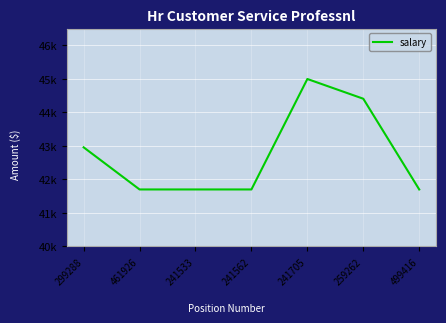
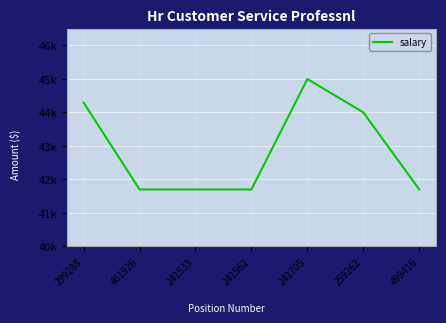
  {
-   "299288": 43000,
+   "299288": 44300,
    "461926": 41700,
    "241533": 41700,
    "241562": 41700,
    "241705": 45000,
-   "259262": 44400,
+   "259262": 44000,
    "499416": 41700
  }
